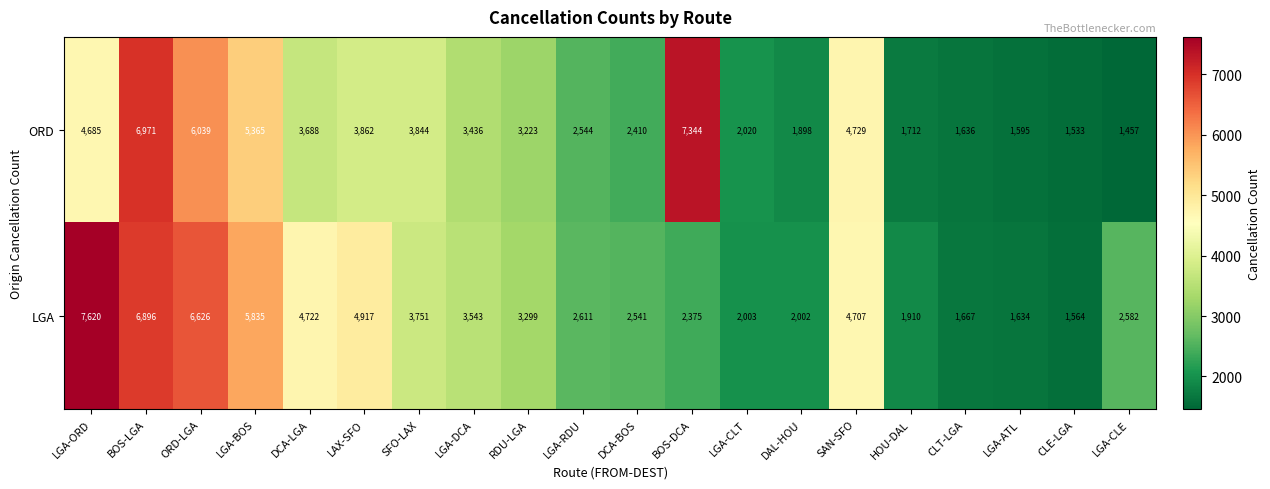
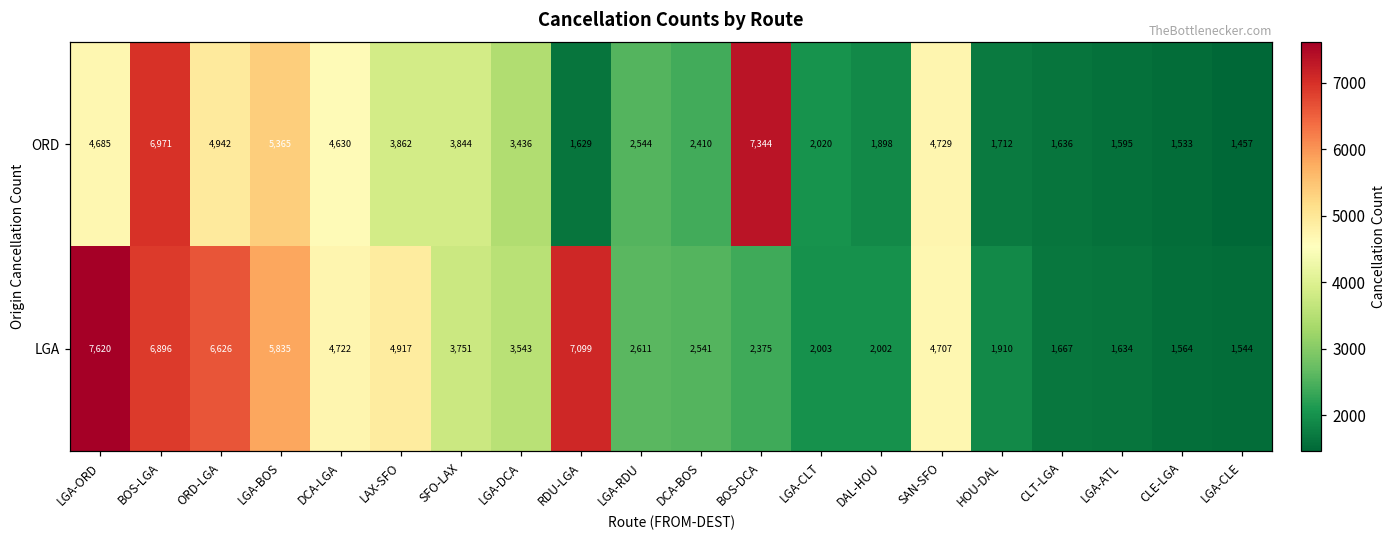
  {
    "ORD": {
      "LGA-ORD": "4,685",
      "BOS-LGA": "6,971",
-     "ORD-LGA": "6,039",
+     "ORD-LGA": "4,942",
      "LGA-BOS": "5,365",
-     "DCA-LGA": "3,688",
+     "DCA-LGA": "4,630",
      "LAX-SFO": "3,862",
      "SFO-LAX": "3,844",
      "LGA-DCA": "3,436",
-     "RDU-LGA": "3,223",
+     "RDU-LGA": "1,629",
      "LGA-RDU": "2,544",
      "DCA-BOS": "2,410",
      "BOS-DCA": "7,344",
      "LGA-CLT": "2,020",
      "DAL-HOU": "1,898",
      "SAN-SFO": "4,729",
      "HOU-DAL": "1,712",
      "CLT-LGA": "1,636",
      "LGA-ATL": "1,595",
      "CLE-LGA": "1,533",
      "LGA-CLE": "1,457"
    },
    "LGA": {
      "LGA-ORD": "7,620",
      "BOS-LGA": "6,896",
      "ORD-LGA": "6,626",
      "LGA-BOS": "5,835",
      "DCA-LGA": "4,722",
      "LAX-SFO": "4,917",
      "SFO-LAX": "3,751",
      "LGA-DCA": "3,543",
-     "RDU-LGA": "3,299",
+     "RDU-LGA": "7,099",
      "LGA-RDU": "2,611",
      "DCA-BOS": "2,541",
      "BOS-DCA": "2,375",
      "LGA-CLT": "2,003",
      "DAL-HOU": "2,002",
      "SAN-SFO": "4,707",
      "HOU-DAL": "1,910",
      "CLT-LGA": "1,667",
      "LGA-ATL": "1,634",
      "CLE-LGA": "1,564",
-     "LGA-CLE": "2,582"
+     "LGA-CLE": "1,544"
    }
  }
